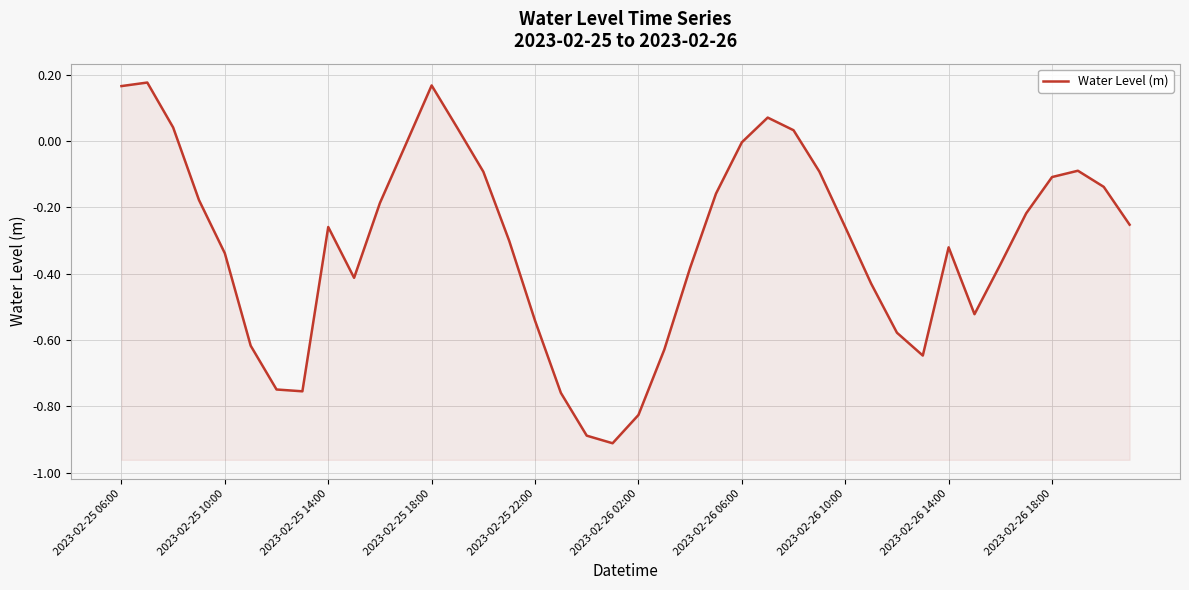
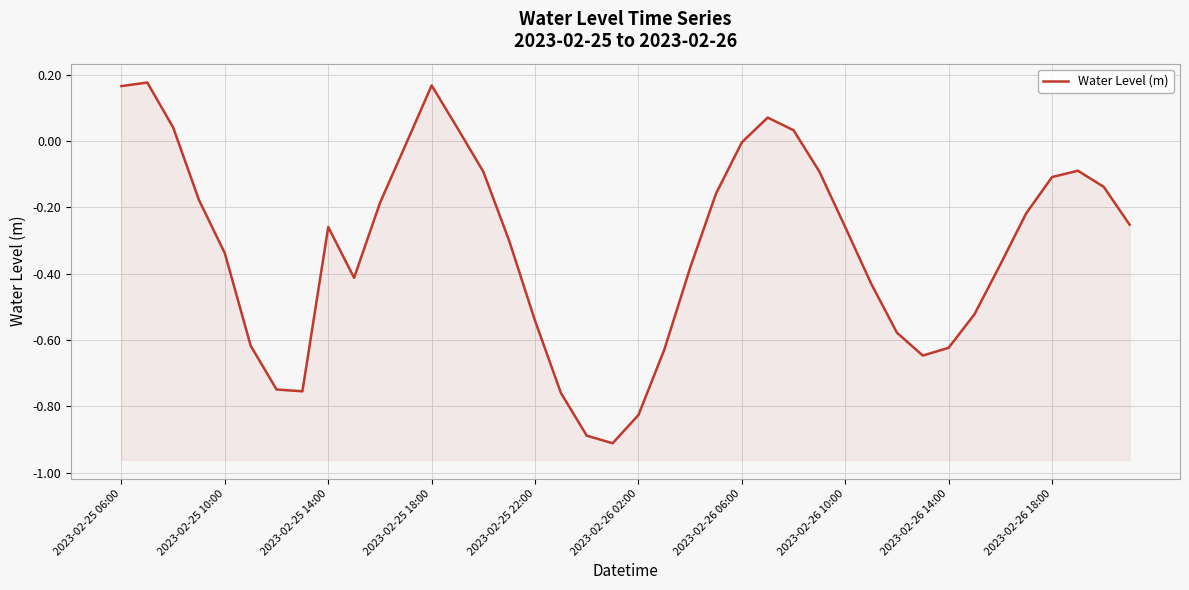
  {
    "2023-02-25 06:00": 0.17,
    "2023-02-25 10:00": -0.34,
    "2023-02-25 14:00": -0.26,
    "2023-02-25 18:00": 0.17,
    "2023-02-25 22:00": -0.54,
    "2023-02-26 02:00": -0.83,
    "2023-02-26 06:00": 0.00,
    "2023-02-26 10:00": -0.26,
-   "2023-02-26 14:00": -0.32,
+   "2023-02-26 14:00": -0.62,
    "2023-02-26 18:00": -0.11
  }
